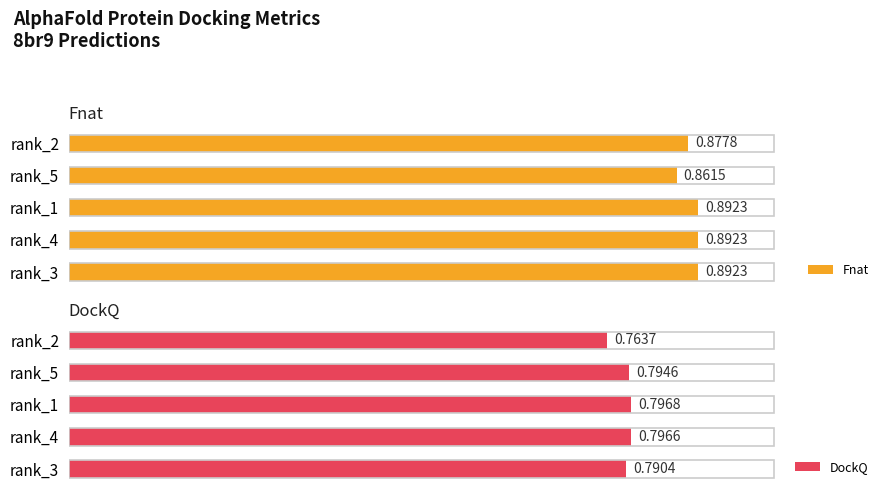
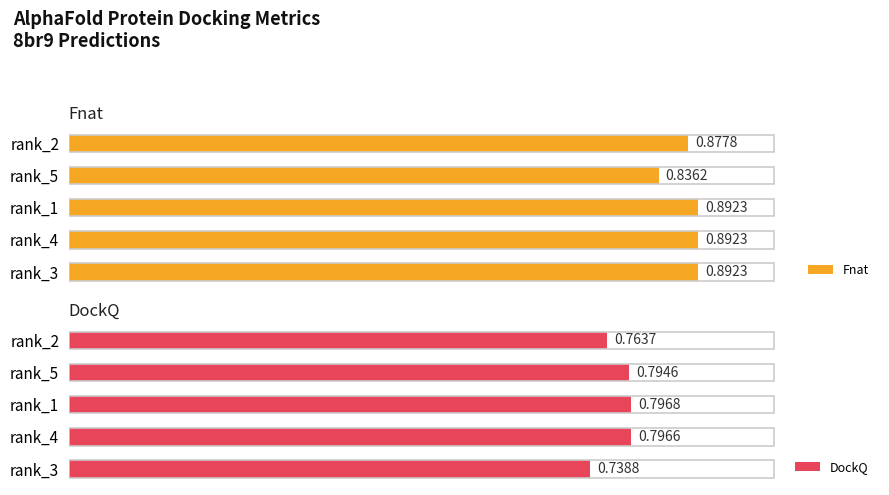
  {
    "Fnat": {
      "rank_2": 0.8778,
-     "rank_5": 0.8615,
+     "rank_5": 0.8362,
      "rank_1": 0.8923,
      "rank_4": 0.8923,
      "rank_3": 0.8923
    },
    "DockQ": {
      "rank_2": 0.7637,
      "rank_5": 0.7946,
      "rank_1": 0.7968,
      "rank_4": 0.7966,
-     "rank_3": 0.7904
+     "rank_3": 0.7388
    }
  }
